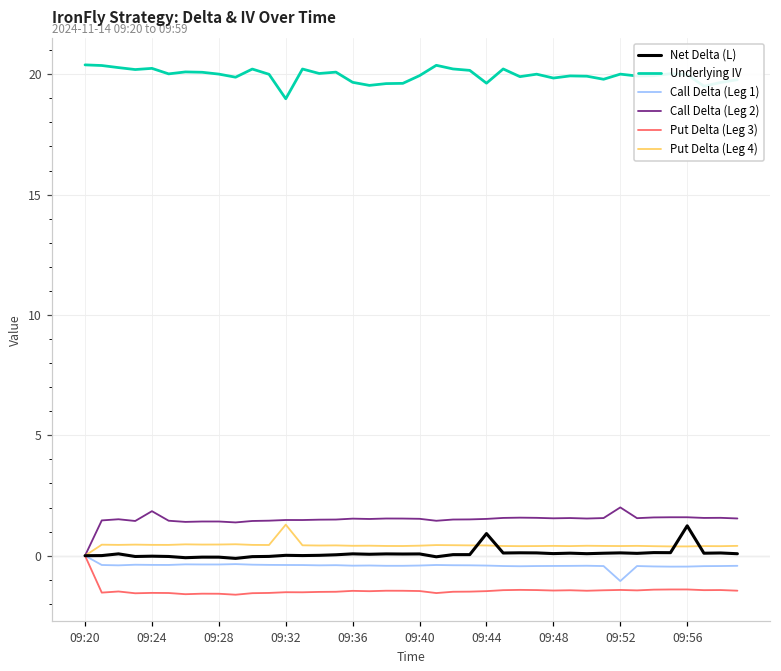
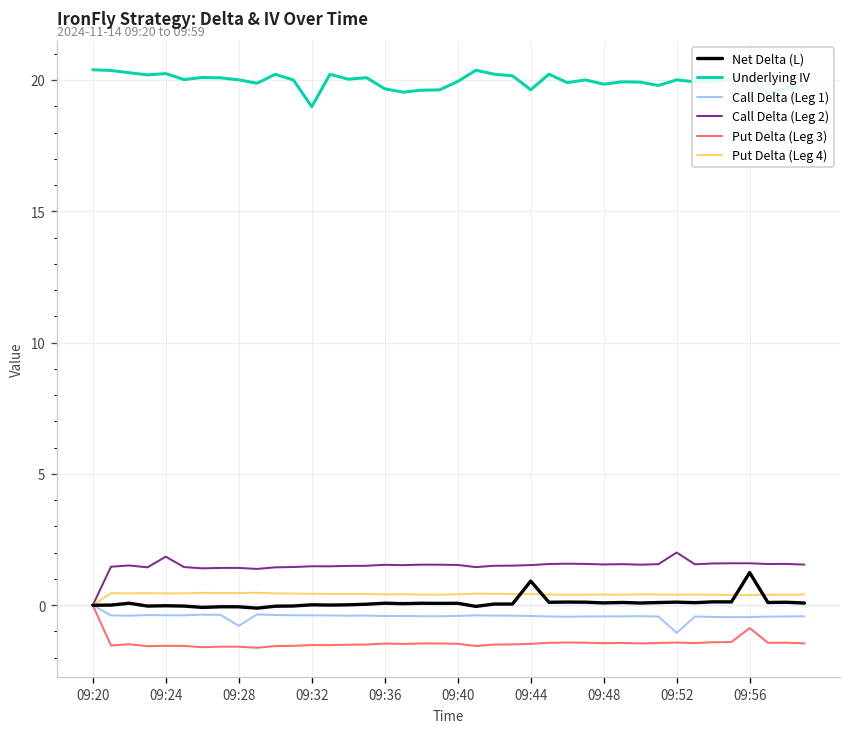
  {
    "Net Delta (L)": {
      "09:24": 0.0,
      "09:28": -0.1,
      "09:32": 0.0,
      "09:36": 0.1,
      "09:40": 0.1,
      "09:44": 0.9,
      "09:48": 0.1,
      "09:52": 0.1,
      "09:56": 1.2
    },
    "Underlying IV": {
      "09:20": 20.4,
      "09:24": 20.2,
      "09:28": 20.0,
      "09:32": 19.0,
      "09:36": 19.7,
      "09:40": 19.9,
      "09:44": 19.6,
      "09:48": 19.8,
      "09:52": 20.0
    },
    "Call Delta (Leg 1)": {
      "09:24": -0.4,
-     "09:28": -0.4,
+     "09:28": -0.8,
      "09:32": -0.4,
      "09:36": -0.4,
      "09:40": -0.4,
      "09:44": -0.4,
      "09:48": -0.4,
      "09:52": -1.1,
      "09:56": -0.5
    },
    "Call Delta (Leg 2)": {
      "09:24": 1.8,
      "09:28": 1.4,
      "09:32": 1.5,
      "09:36": 1.5,
      "09:40": 1.5,
      "09:44": 1.5,
      "09:48": 1.6,
      "09:52": 2.0,
      "09:56": 1.6
    },
    "Put Delta (Leg 3)": {
      "09:24": -1.5,
      "09:28": -1.6,
      "09:32": -1.5,
      "09:36": -1.5,
      "09:40": -1.5,
      "09:44": -1.5,
      "09:48": -1.4,
      "09:52": -1.4,
-     "09:56": -1.4
+     "09:56": -0.9
    },
    "Put Delta (Leg 4)": {
      "09:24": 0.5,
      "09:28": 0.5,
-     "09:32": 1.3,
+     "09:32": 0.4,
      "09:36": 0.4,
      "09:40": 0.4,
      "09:44": 0.4,
      "09:48": 0.4,
      "09:52": 0.4,
      "09:56": 0.4
    }
  }
